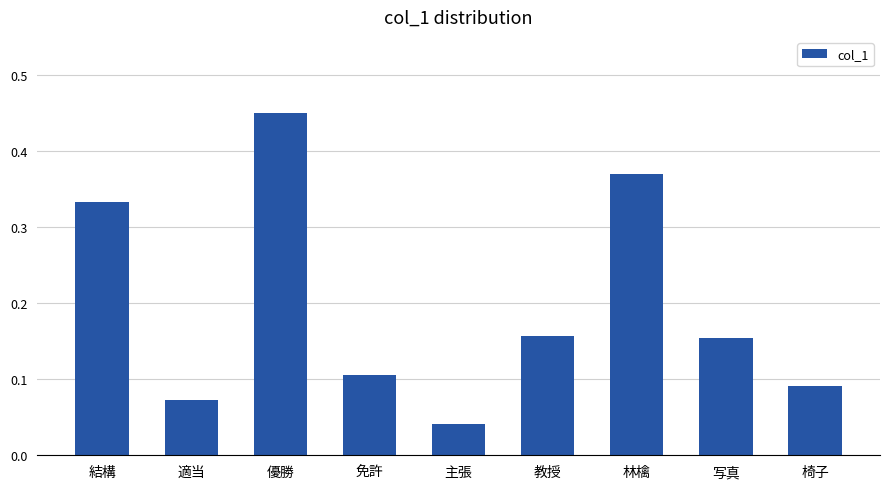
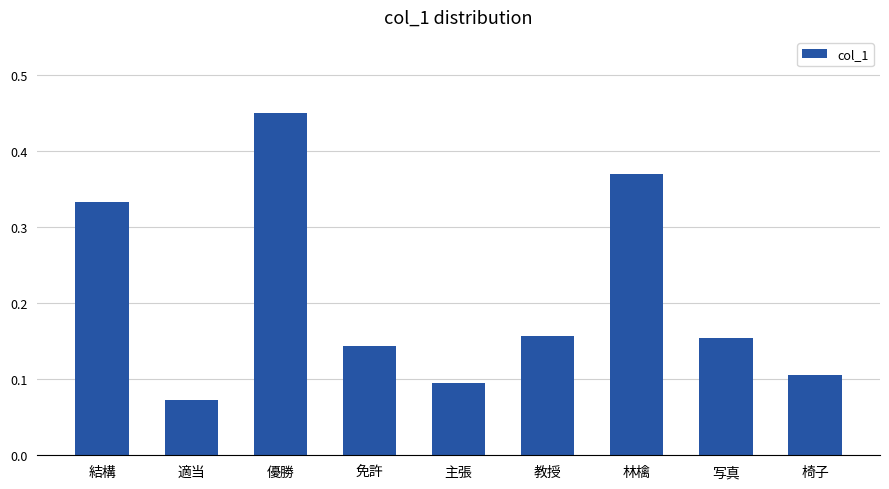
  {
    "結構": 0.33,
    "適当": 0.07,
    "優勝": 0.45,
-   "免許": 0.11,
-   "主張": 0.04,
+   "免許": 0.14,
+   "主張": 0.10,
    "教授": 0.16,
    "林檎": 0.37,
    "写真": 0.15,
-   "椅子": 0.09
+   "椅子": 0.11
  }
